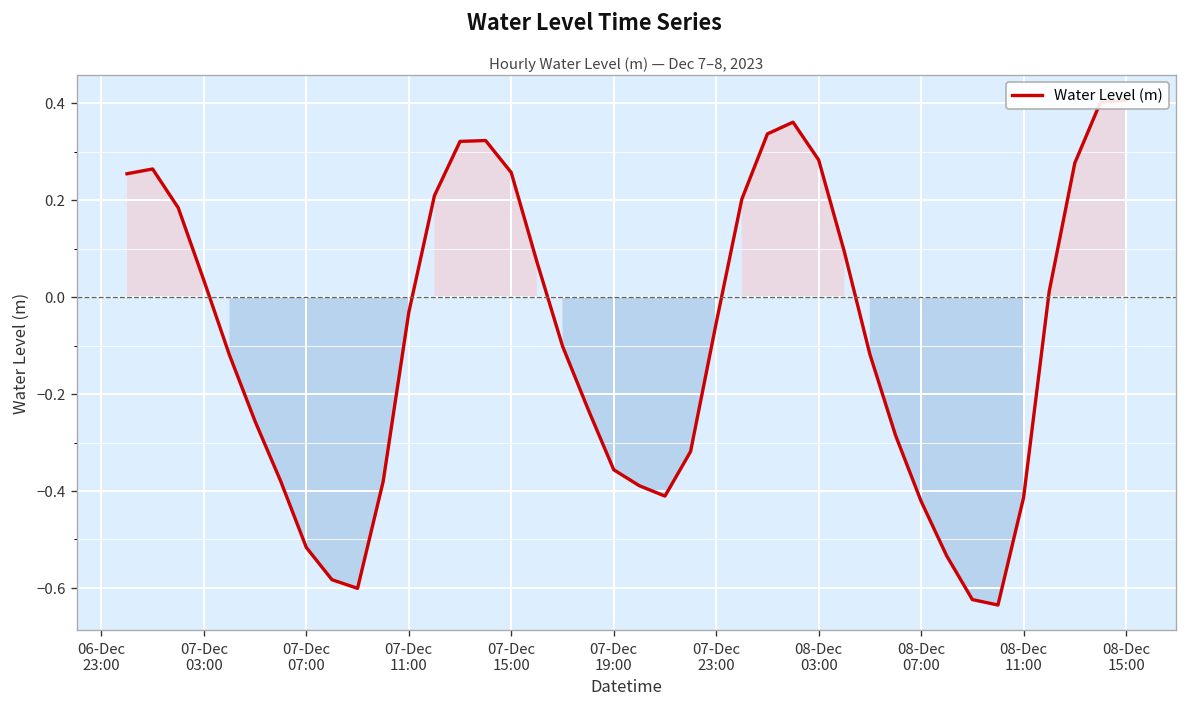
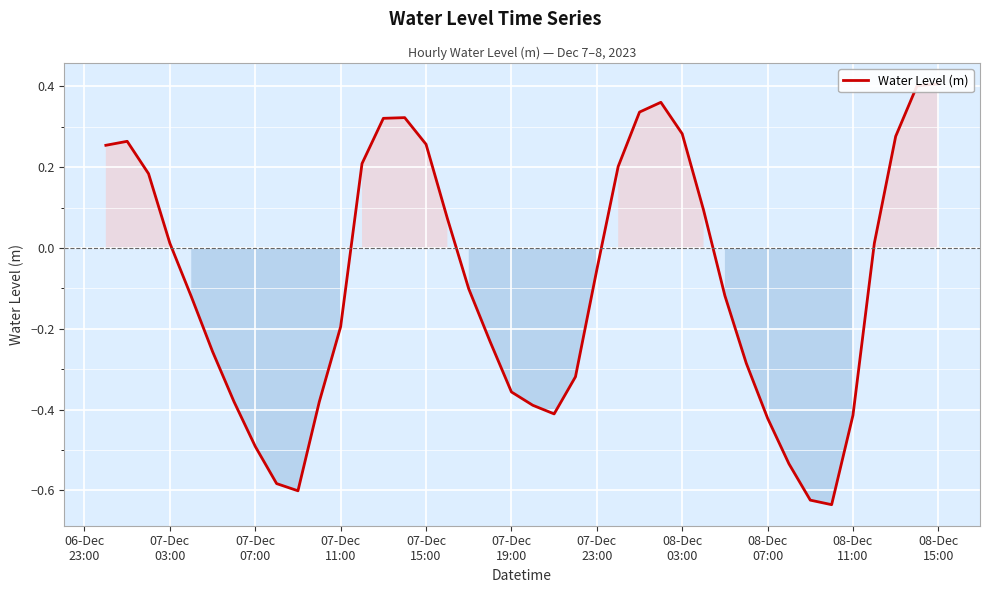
  {
-   "07-Dec 03:00": 0.03,
-   "07-Dec 07:00": -0.52,
-   "07-Dec 11:00": -0.03,
+   "07-Dec 03:00": 0.01,
+   "07-Dec 07:00": -0.49,
+   "07-Dec 11:00": -0.19,
    "07-Dec 15:00": 0.26,
    "07-Dec 19:00": -0.36,
    "07-Dec 23:00": -0.05,
    "08-Dec 03:00": 0.28,
    "08-Dec 07:00": -0.42,
    "08-Dec 11:00": -0.41
  }
